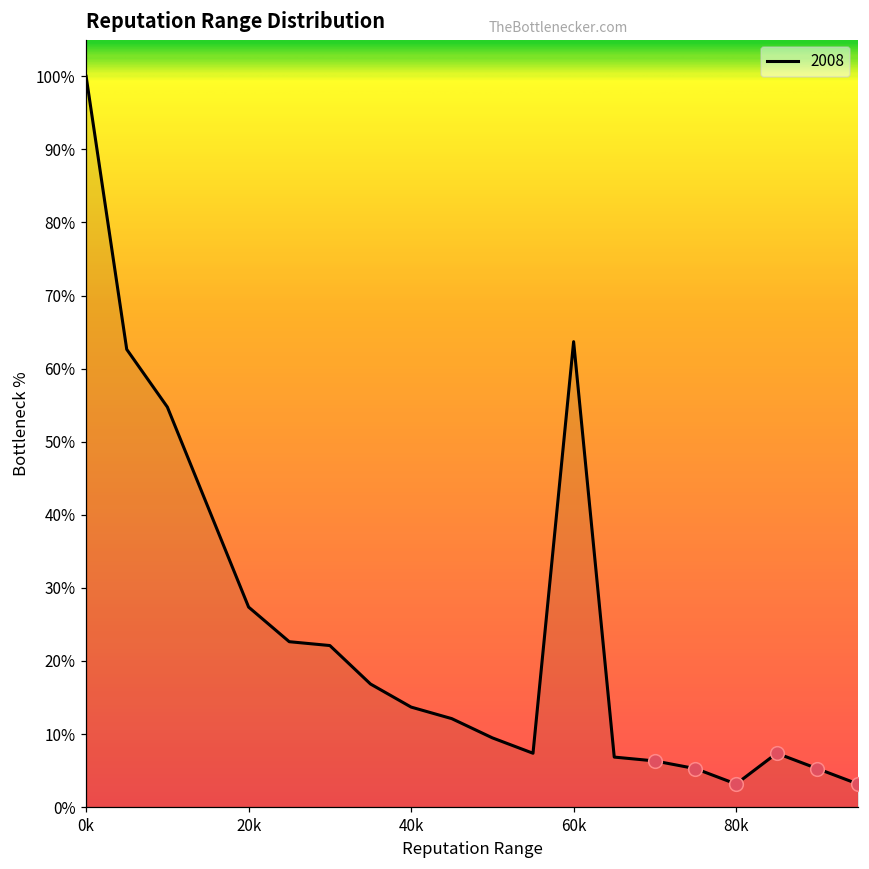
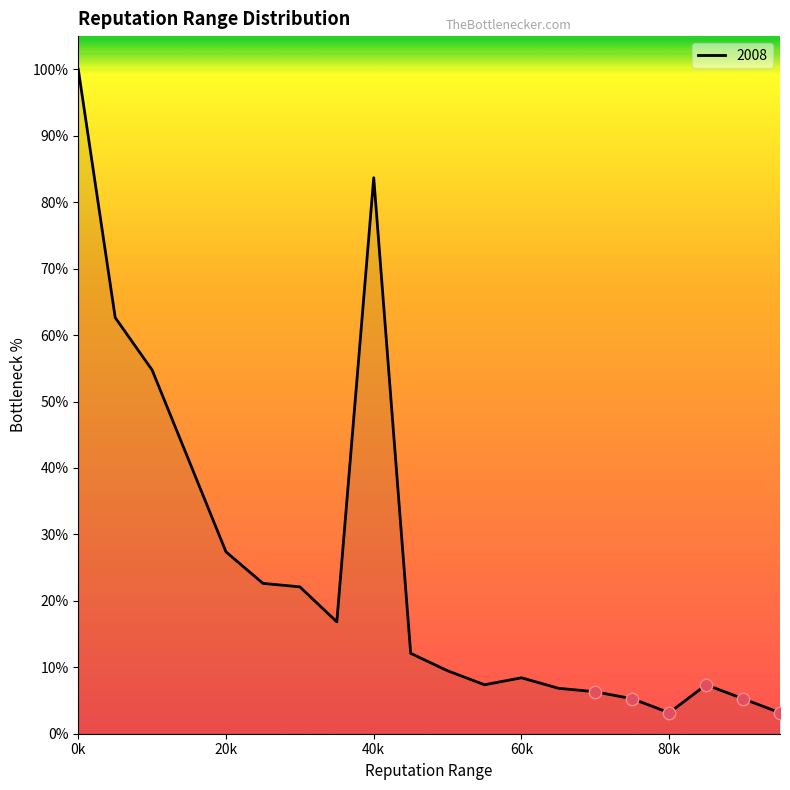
  {
    "2008": {
      "0k": "100%",
      "20k": "27%",
-     "40k": "14%",
-     "60k": "64%"
+     "40k": "84%",
+     "60k": "8%"
    }
  }
